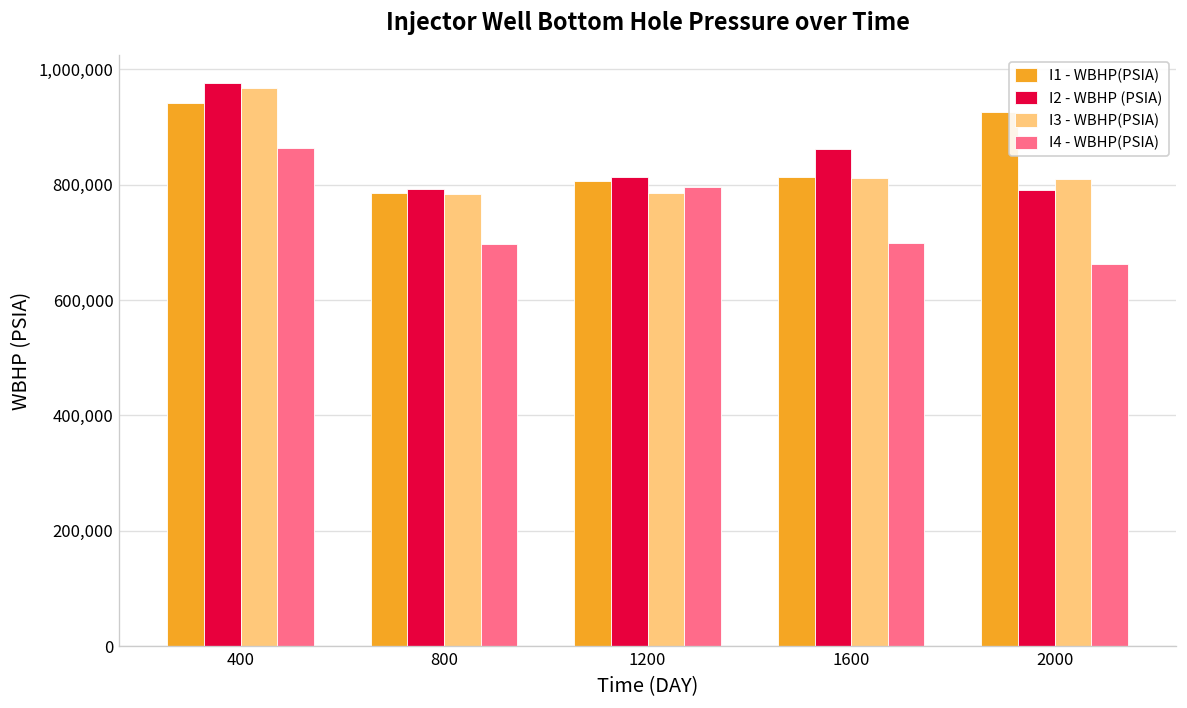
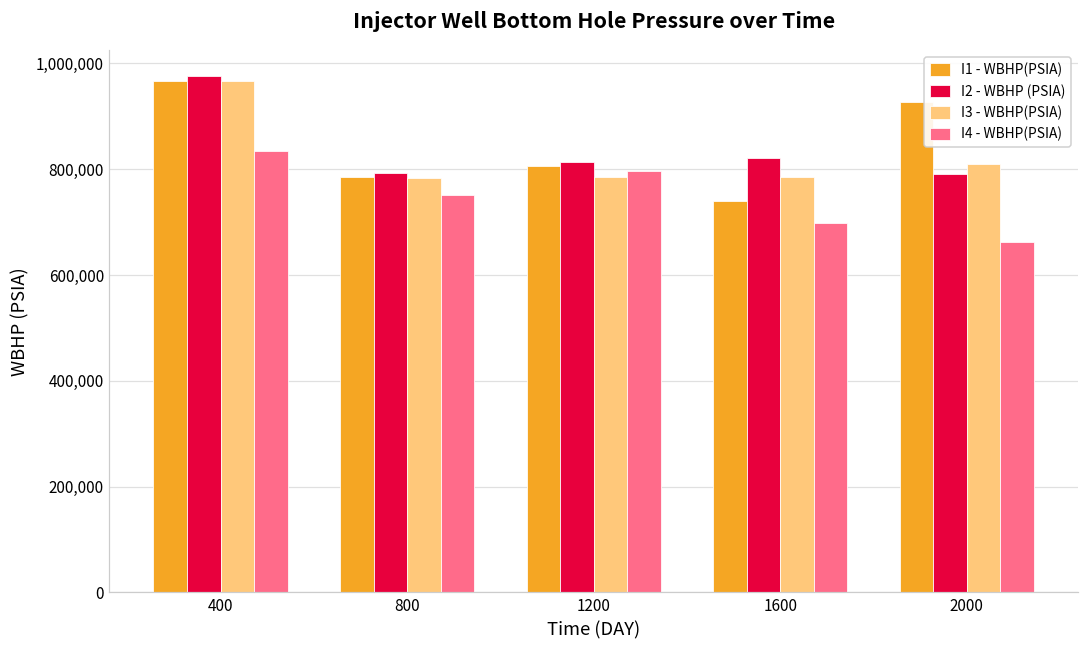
  {
    "I1 - WBHP(PSIA)": {
-     "400": "940,000",
+     "400": "970,000",
      "800": "790,000",
      "1200": "810,000",
-     "1600": "810,000",
+     "1600": "740,000",
      "2000": "930,000"
    },
    "I2 - WBHP (PSIA)": {
      "400": "980,000",
      "800": "790,000",
      "1200": "810,000",
-     "1600": "860,000",
+     "1600": "820,000",
      "2000": "790,000"
    },
    "I3 - WBHP(PSIA)": {
      "400": "970,000",
      "800": "780,000",
      "1200": "790,000",
-     "1600": "810,000",
+     "1600": "790,000",
      "2000": "810,000"
    },
    "I4 - WBHP(PSIA)": {
-     "400": "860,000",
-     "800": "700,000",
+     "400": "830,000",
+     "800": "750,000",
      "1200": "800,000",
      "1600": "700,000",
      "2000": "660,000"
    }
  }
